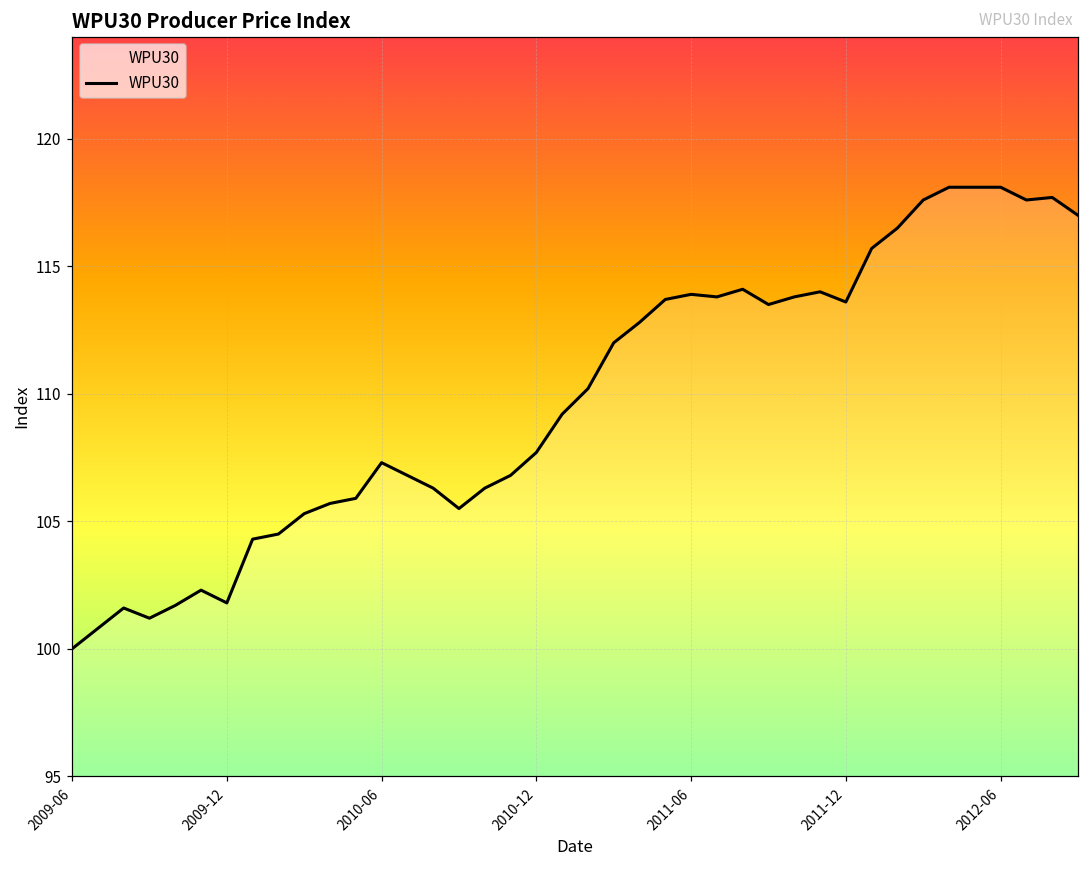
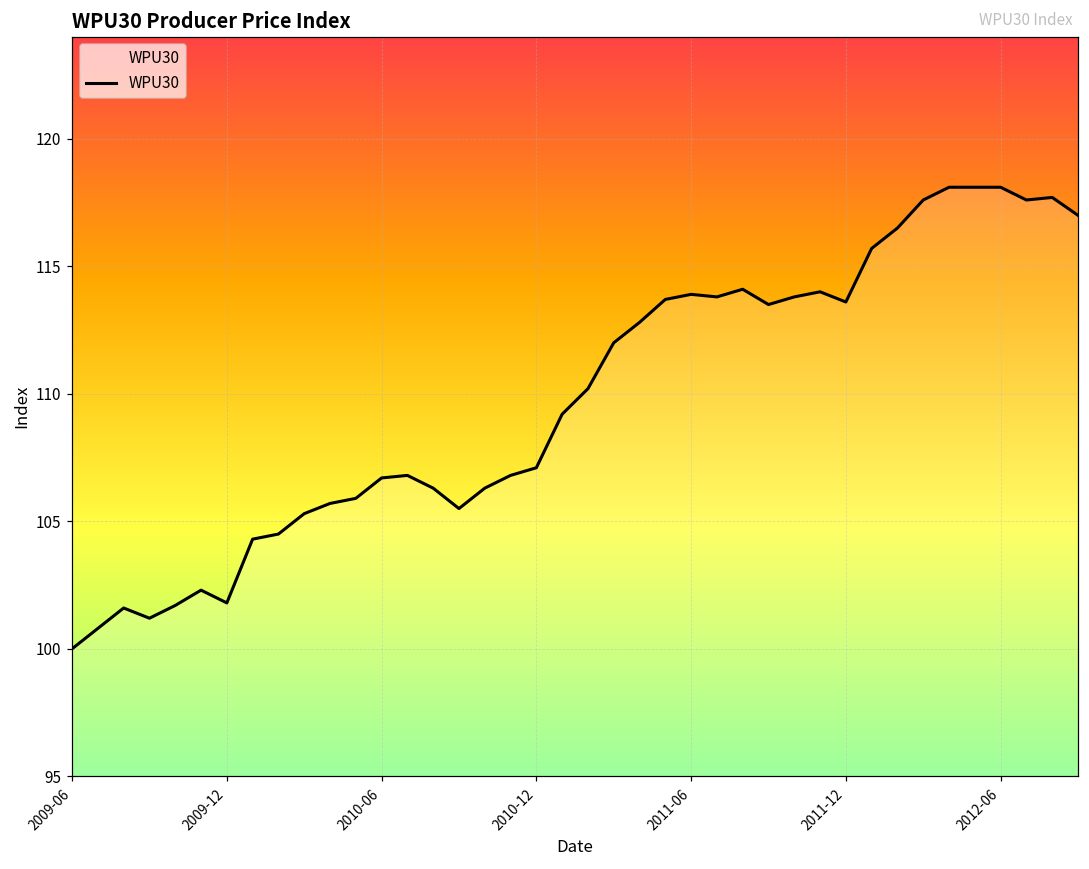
  {
    "2009-06": 100.0,
    "2009-12": 101.8,
-   "2010-06": 107.3,
-   "2010-12": 107.7,
+   "2010-06": 106.7,
+   "2010-12": 107.1,
    "2011-06": 113.9,
    "2011-12": 113.6,
    "2012-06": 118.1
  }
